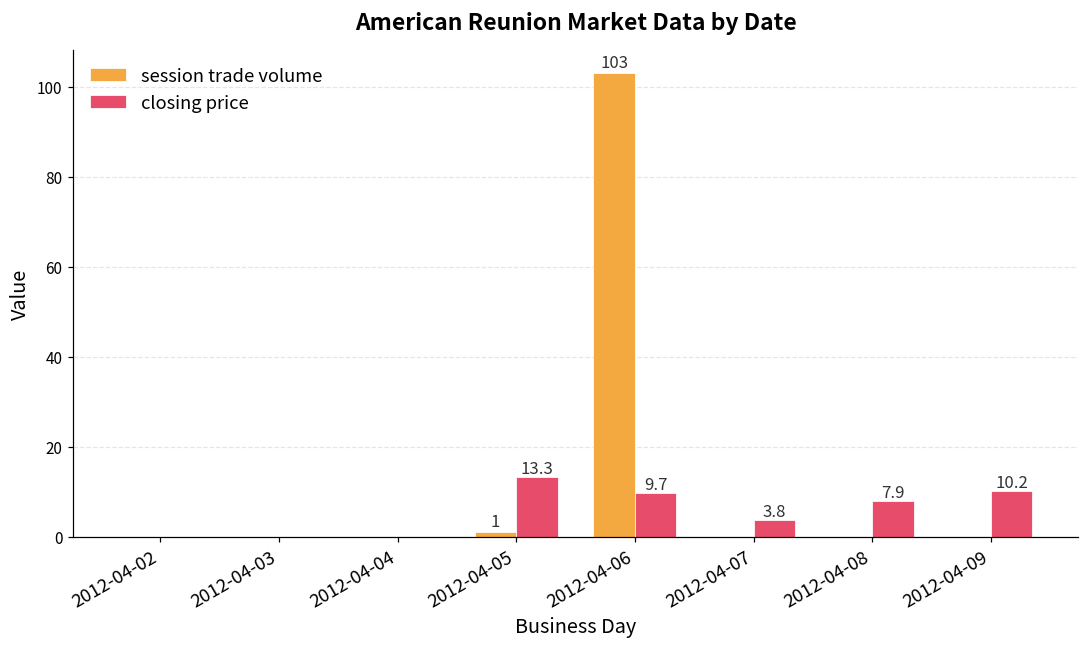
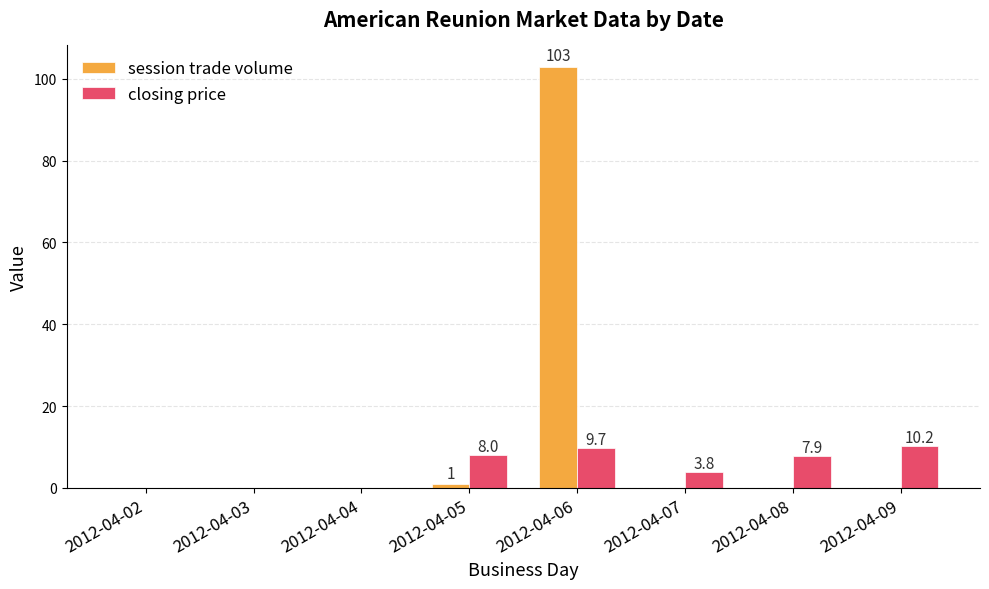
  {
    "session trade volume": {
      "2012-04-05": 1,
      "2012-04-06": 103
    },
    "closing price": {
-     "2012-04-05": 13.3,
+     "2012-04-05": 8.0,
      "2012-04-06": 9.7,
      "2012-04-07": 3.8,
      "2012-04-08": 7.9,
      "2012-04-09": 10.2
    }
  }
